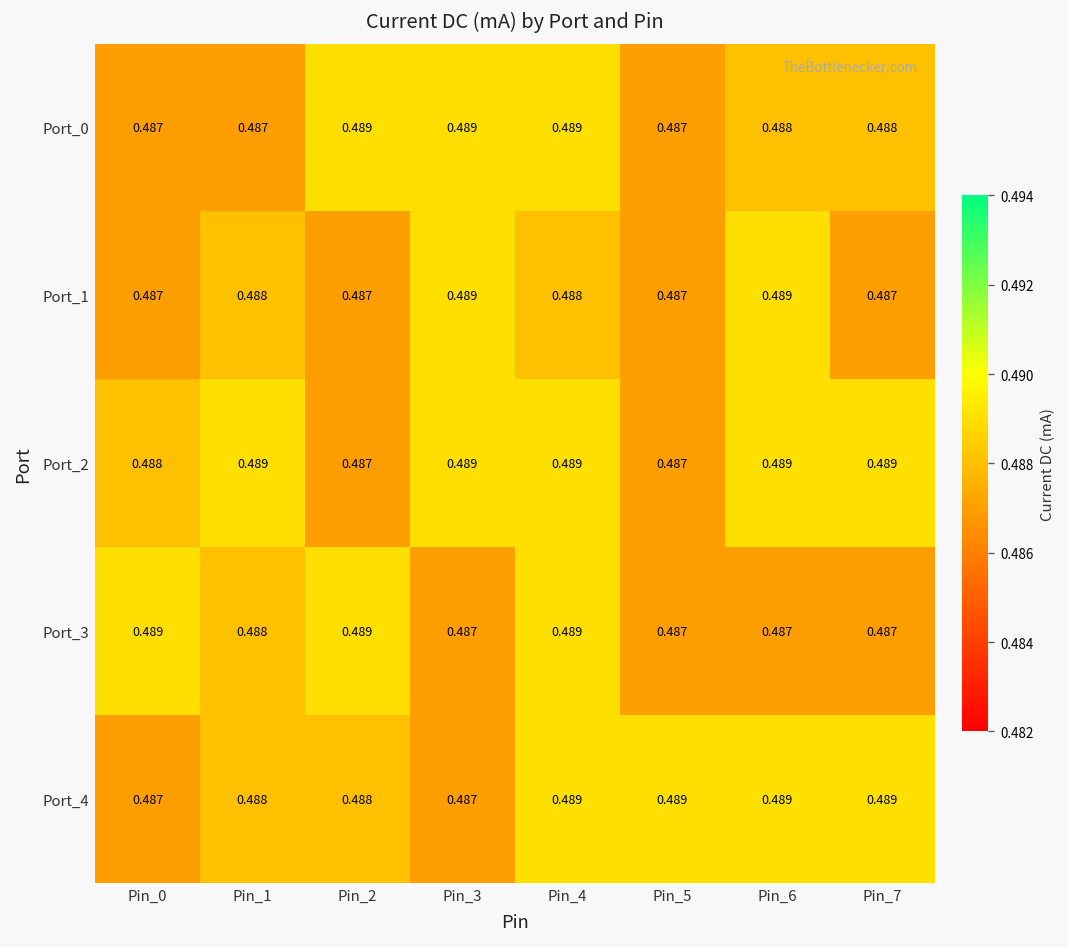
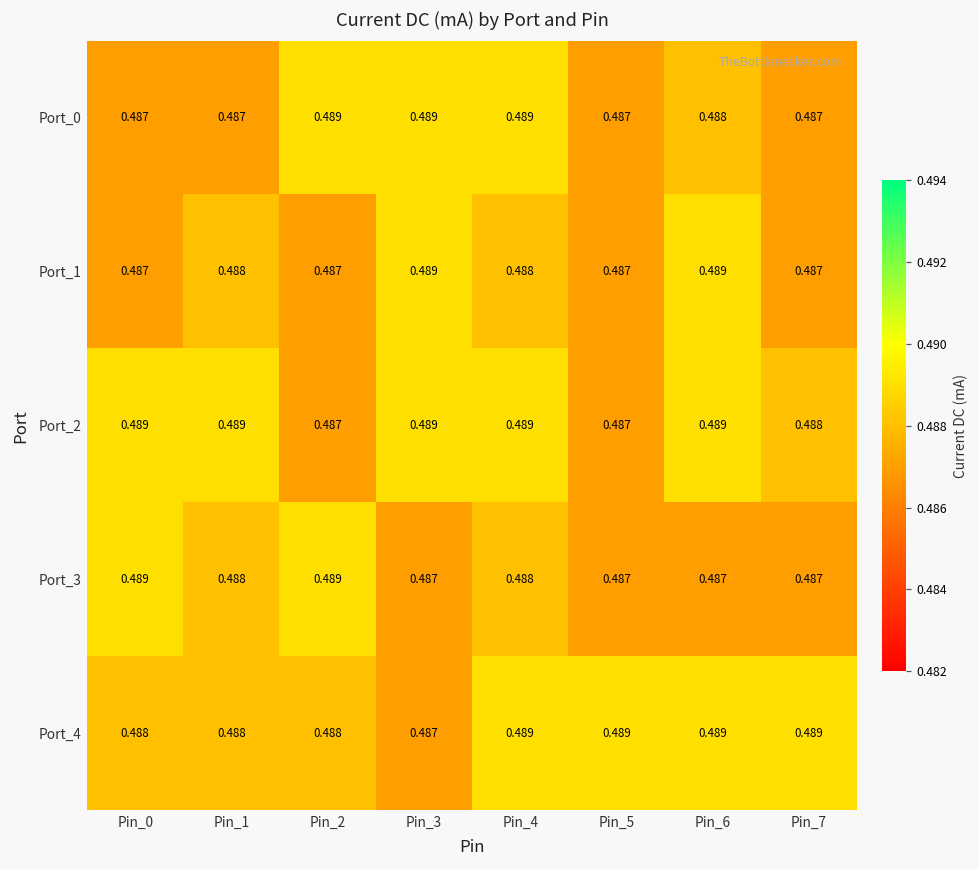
  {
    "Port_0": {
      "Pin_0": 0.487,
      "Pin_1": 0.487,
      "Pin_2": 0.489,
      "Pin_3": 0.489,
      "Pin_4": 0.489,
      "Pin_5": 0.487,
      "Pin_6": 0.488,
-     "Pin_7": 0.488
+     "Pin_7": 0.487
    },
    "Port_1": {
      "Pin_0": 0.487,
      "Pin_1": 0.488,
      "Pin_2": 0.487,
      "Pin_3": 0.489,
      "Pin_4": 0.488,
      "Pin_5": 0.487,
      "Pin_6": 0.489,
      "Pin_7": 0.487
    },
    "Port_2": {
-     "Pin_0": 0.488,
+     "Pin_0": 0.489,
      "Pin_1": 0.489,
      "Pin_2": 0.487,
      "Pin_3": 0.489,
      "Pin_4": 0.489,
      "Pin_5": 0.487,
      "Pin_6": 0.489,
-     "Pin_7": 0.489
+     "Pin_7": 0.488
    },
    "Port_3": {
      "Pin_0": 0.489,
      "Pin_1": 0.488,
      "Pin_2": 0.489,
      "Pin_3": 0.487,
-     "Pin_4": 0.489,
+     "Pin_4": 0.488,
      "Pin_5": 0.487,
      "Pin_6": 0.487,
      "Pin_7": 0.487
    },
    "Port_4": {
-     "Pin_0": 0.487,
+     "Pin_0": 0.488,
      "Pin_1": 0.488,
      "Pin_2": 0.488,
      "Pin_3": 0.487,
      "Pin_4": 0.489,
      "Pin_5": 0.489,
      "Pin_6": 0.489,
      "Pin_7": 0.489
    }
  }
